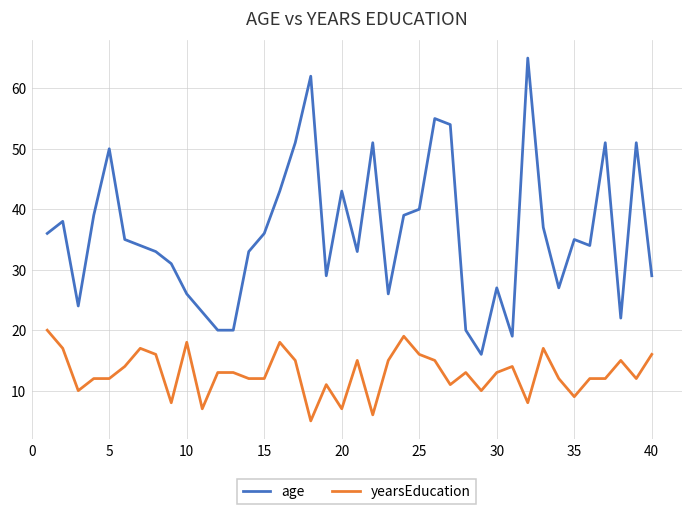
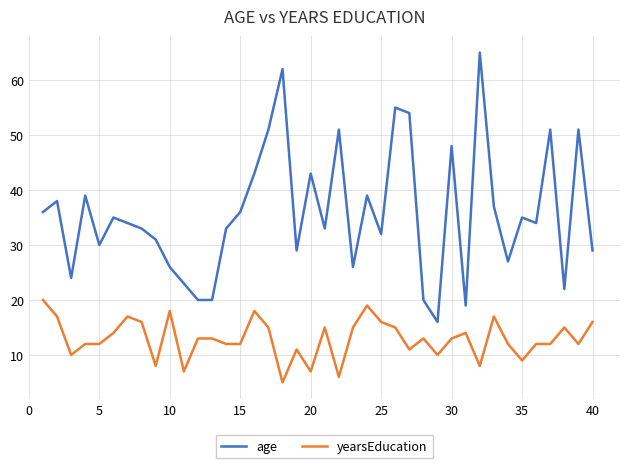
  {
    "age": {
-     "5": 50,
+     "5": 30,
      "10": 26,
      "15": 36,
      "20": 43,
-     "25": 40,
-     "30": 27,
+     "25": 32,
+     "30": 48,
      "35": 35,
      "40": 29
    },
    "yearsEducation": {
      "5": 12,
      "10": 18,
      "15": 12,
      "20": 7,
      "25": 16,
      "30": 13,
      "35": 9,
      "40": 16
    }
  }
